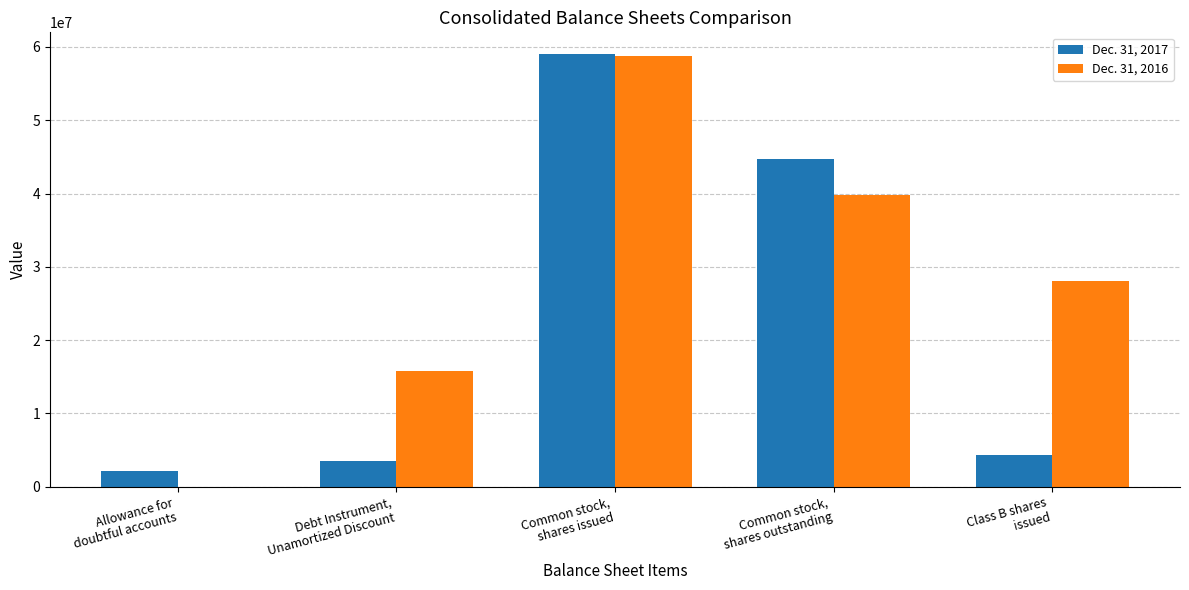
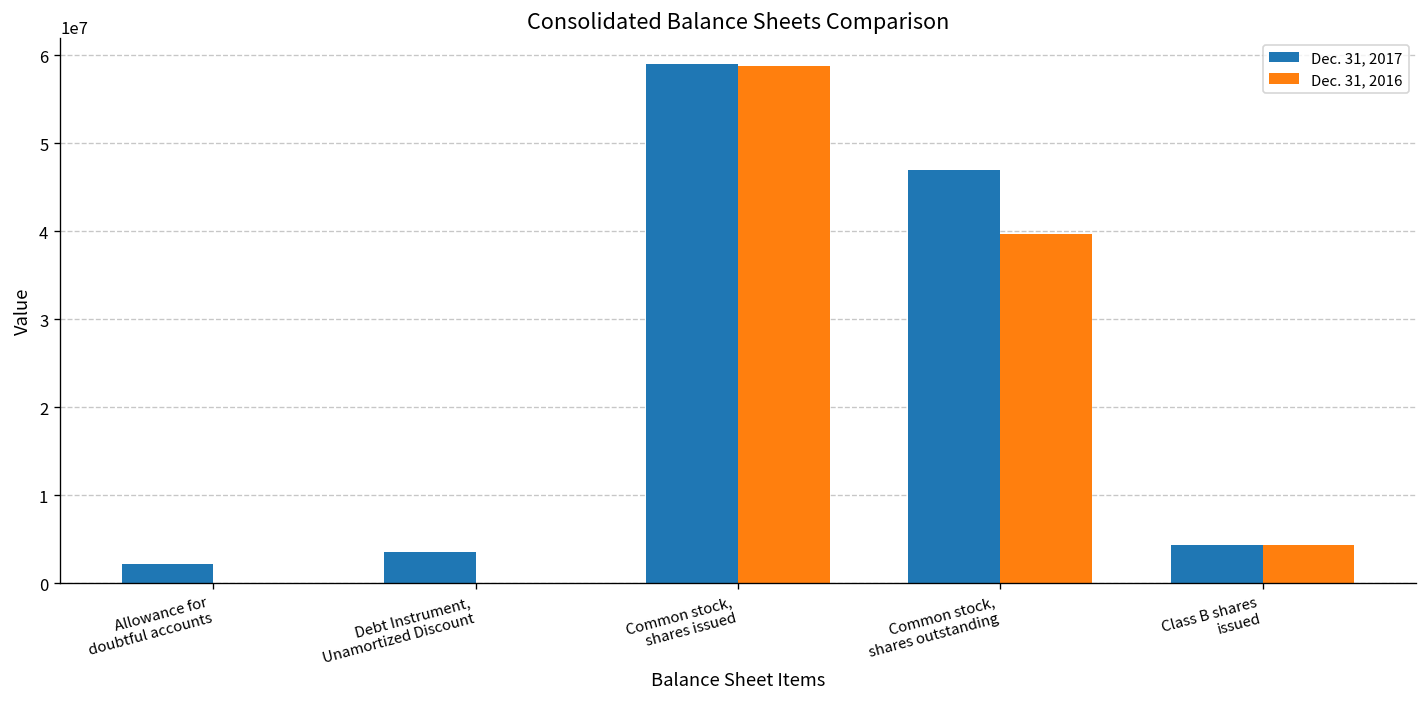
  {
    "Dec. 31, 2017": {
      "Allowance for doubtful accounts": 2000000,
      "Debt Instrument, Unamortized Discount": 4000000,
      "Common stock, shares issued": 59000000,
-     "Common stock, shares outstanding": 45000000,
+     "Common stock, shares outstanding": 47000000,
      "Class B shares issued": 4000000
    },
    "Dec. 31, 2016": {
-     "Debt Instrument, Unamortized Discount": 16000000,
+     "Debt Instrument, Unamortized Discount": 0,
      "Common stock, shares issued": 59000000,
      "Common stock, shares outstanding": 40000000,
-     "Class B shares issued": 28000000
+     "Class B shares issued": 4000000
    }
  }
